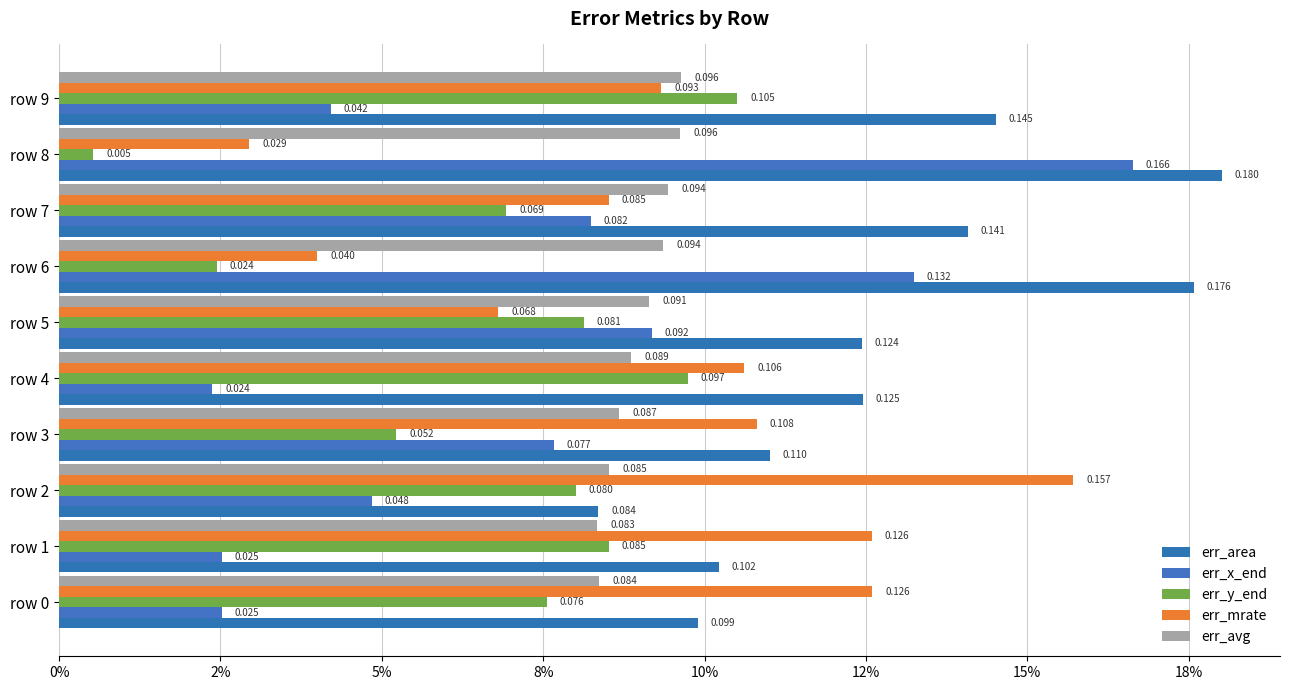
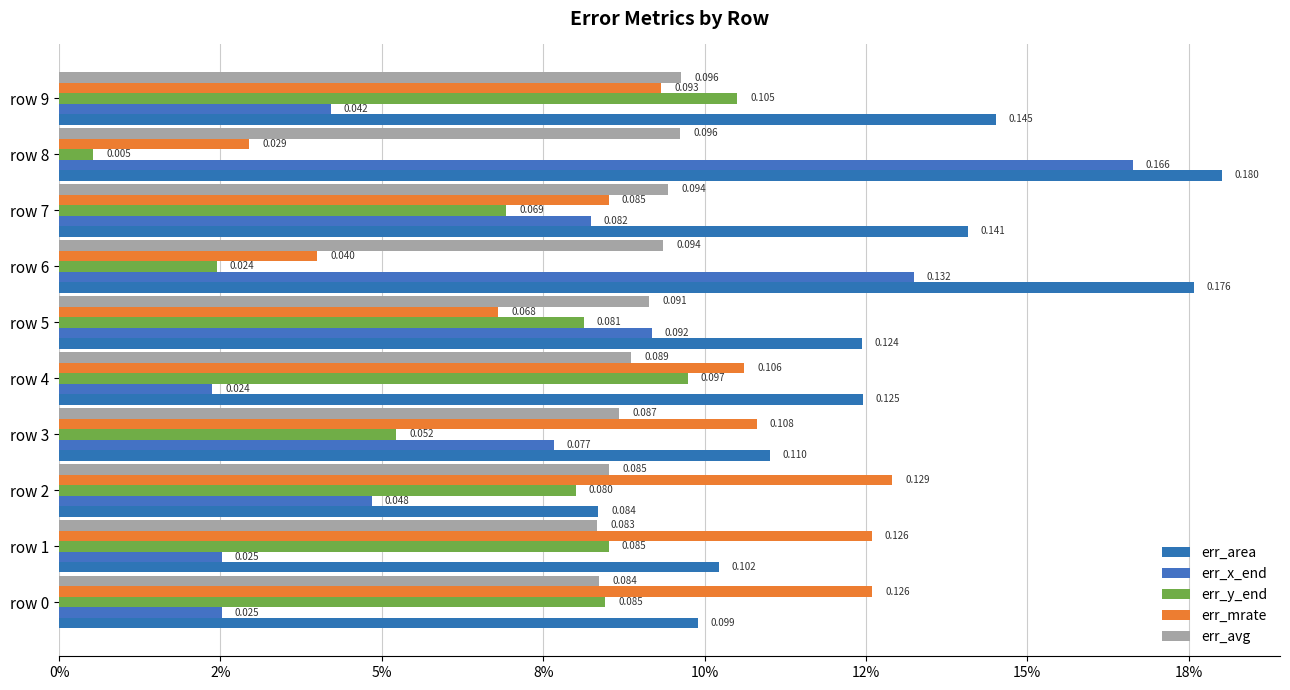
  {
    "err_y_end": {
      "row 9": 0.105,
      "row 8": 0.005,
      "row 7": 0.069,
      "row 6": 0.024,
      "row 5": 0.081,
      "row 4": 0.097,
      "row 3": 0.052,
      "row 2": 0.080,
      "row 1": 0.085,
-     "row 0": 0.076
+     "row 0": 0.085
    },
    "err_mrate": {
      "row 9": 0.093,
      "row 8": 0.029,
      "row 7": 0.085,
      "row 6": 0.040,
      "row 5": 0.068,
      "row 4": 0.106,
      "row 3": 0.108,
-     "row 2": 0.157,
+     "row 2": 0.129,
      "row 1": 0.126,
      "row 0": 0.126
    },
    "err_avg": {
      "row 9": 0.096,
      "row 8": 0.096,
      "row 7": 0.094,
      "row 6": 0.094,
      "row 5": 0.091,
      "row 4": 0.089,
      "row 3": 0.087,
      "row 2": 0.085,
      "row 1": 0.083,
      "row 0": 0.084
    }
  }
